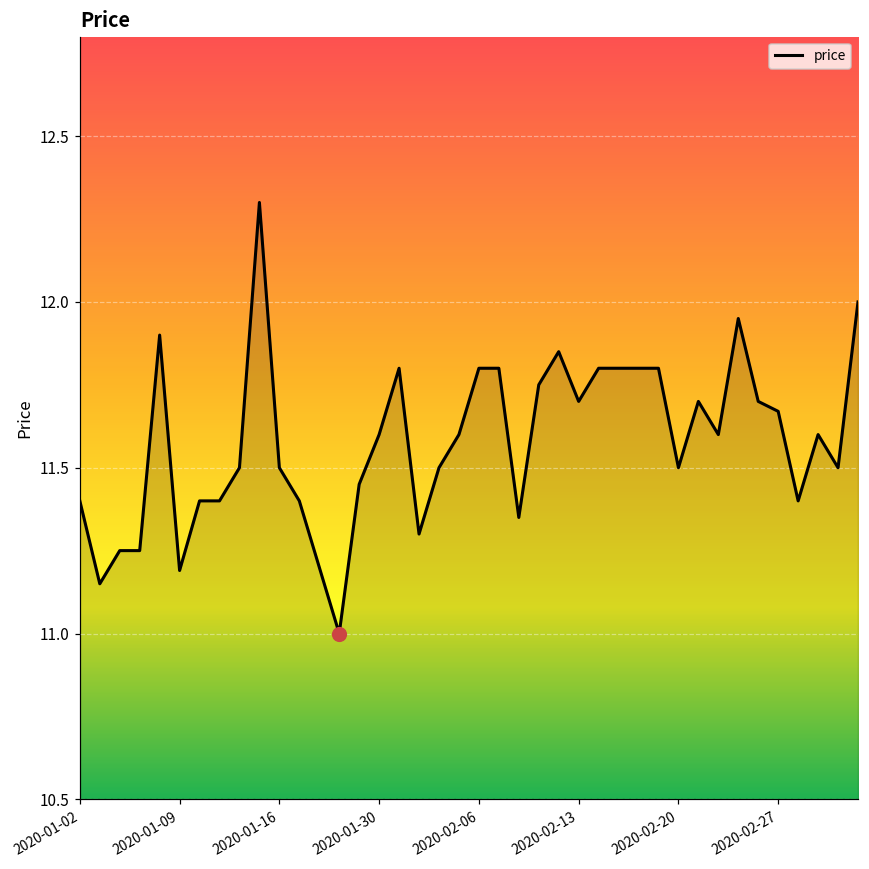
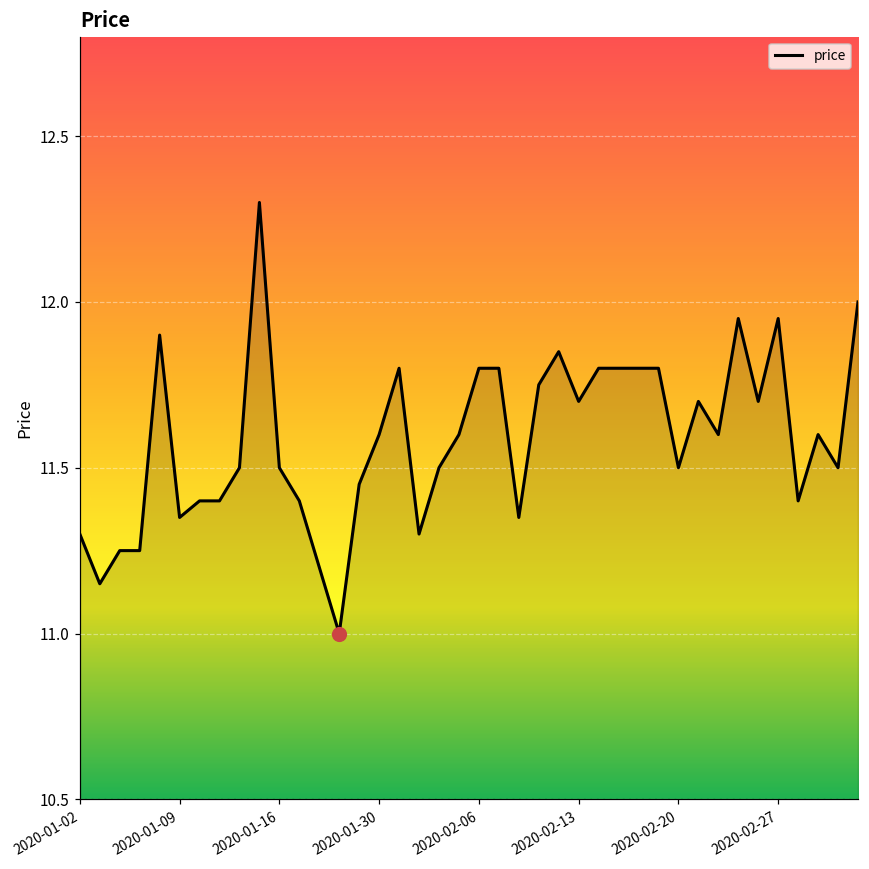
  {
    "price": {
-     "2020-01-02": 11.4,
-     "2020-01-09": 11.19,
+     "2020-01-02": 11.3,
+     "2020-01-09": 11.35,
      "2020-01-16": 11.50,
      "2020-01-30": 11.60,
      "2020-02-06": 11.80,
      "2020-02-13": 11.70,
      "2020-02-20": 11.50,
-     "2020-02-27": 11.67
+     "2020-02-27": 11.95
    }
  }
